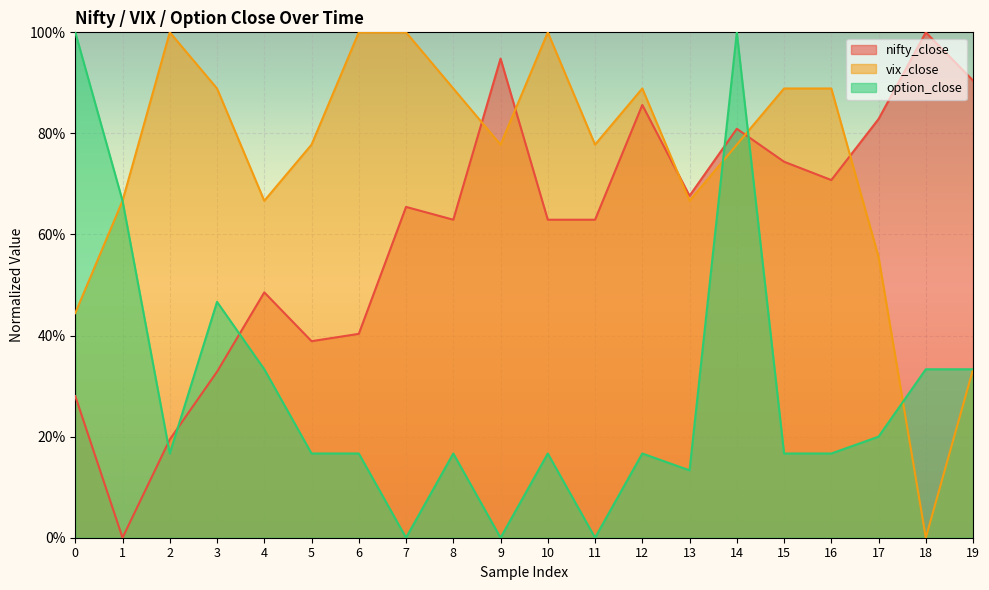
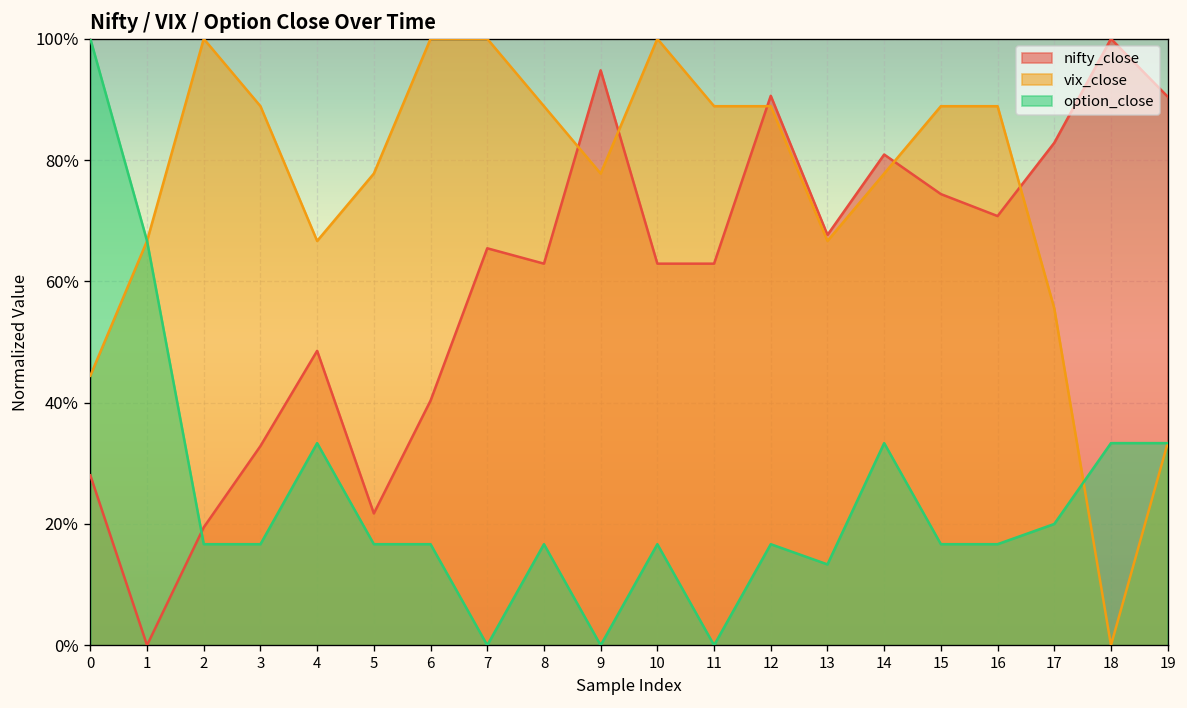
  {
    "nifty_close": {
      "0": "28%",
      "1": "0%",
      "2": "19%",
      "3": "33%",
      "4": "49%",
-     "5": "39%",
+     "5": "22%",
      "6": "40%",
      "7": "65%",
      "8": "63%",
      "9": "95%",
      "10": "63%",
      "11": "63%",
-     "12": "86%",
+     "12": "91%",
      "13": "68%",
      "14": "81%",
      "15": "74%",
      "16": "71%",
      "17": "83%",
      "18": "100%",
      "19": "90%"
    },
    "vix_close": {
      "0": "44%",
      "2": "100%",
      "3": "89%",
      "4": "67%",
      "5": "78%",
      "6": "100%",
      "7": "100%",
      "8": "89%",
      "9": "78%",
      "10": "100%",
-     "11": "78%",
+     "11": "89%",
      "12": "89%",
      "13": "67%",
      "14": "78%",
      "15": "89%",
      "16": "89%",
      "17": "56%",
      "18": "0%"
    },
    "option_close": {
      "0": "100%",
      "2": "17%",
-     "3": "47%",
+     "3": "17%",
      "4": "33%",
      "5": "17%",
      "6": "17%",
      "7": "0%",
      "8": "17%",
      "9": "0%",
      "10": "17%",
      "11": "0%",
      "12": "17%",
      "13": "13%",
-     "14": "100%",
+     "14": "33%",
      "15": "17%",
      "16": "17%",
      "17": "20%",
      "18": "33%"
    }
  }
